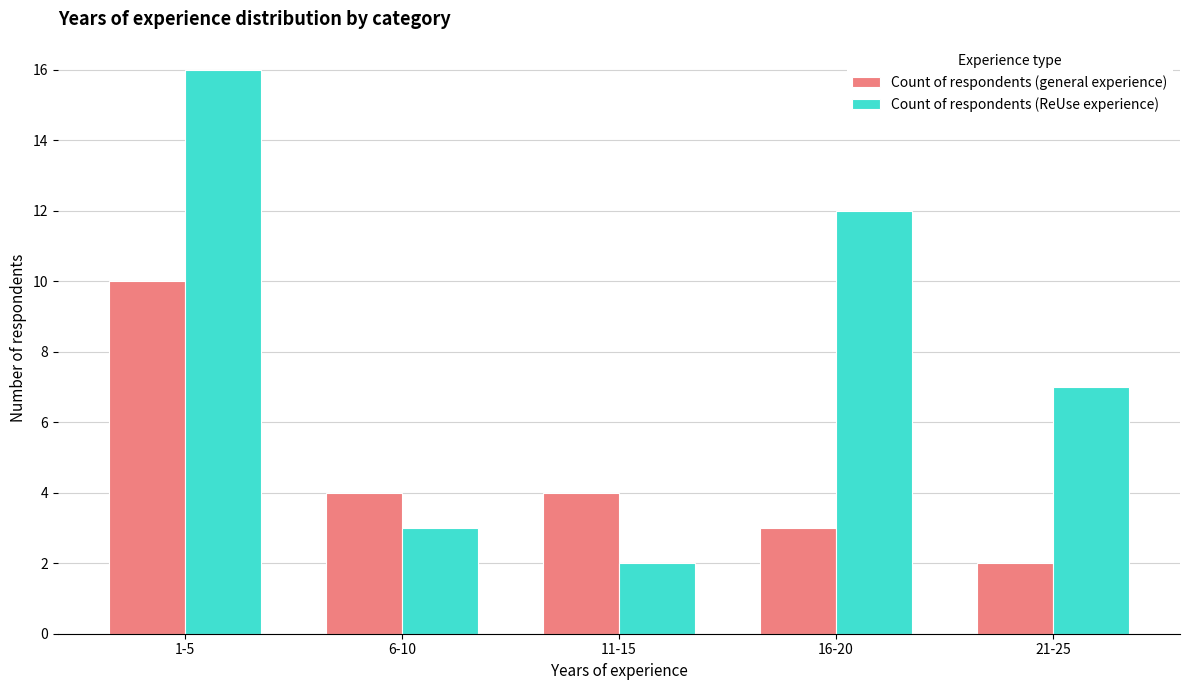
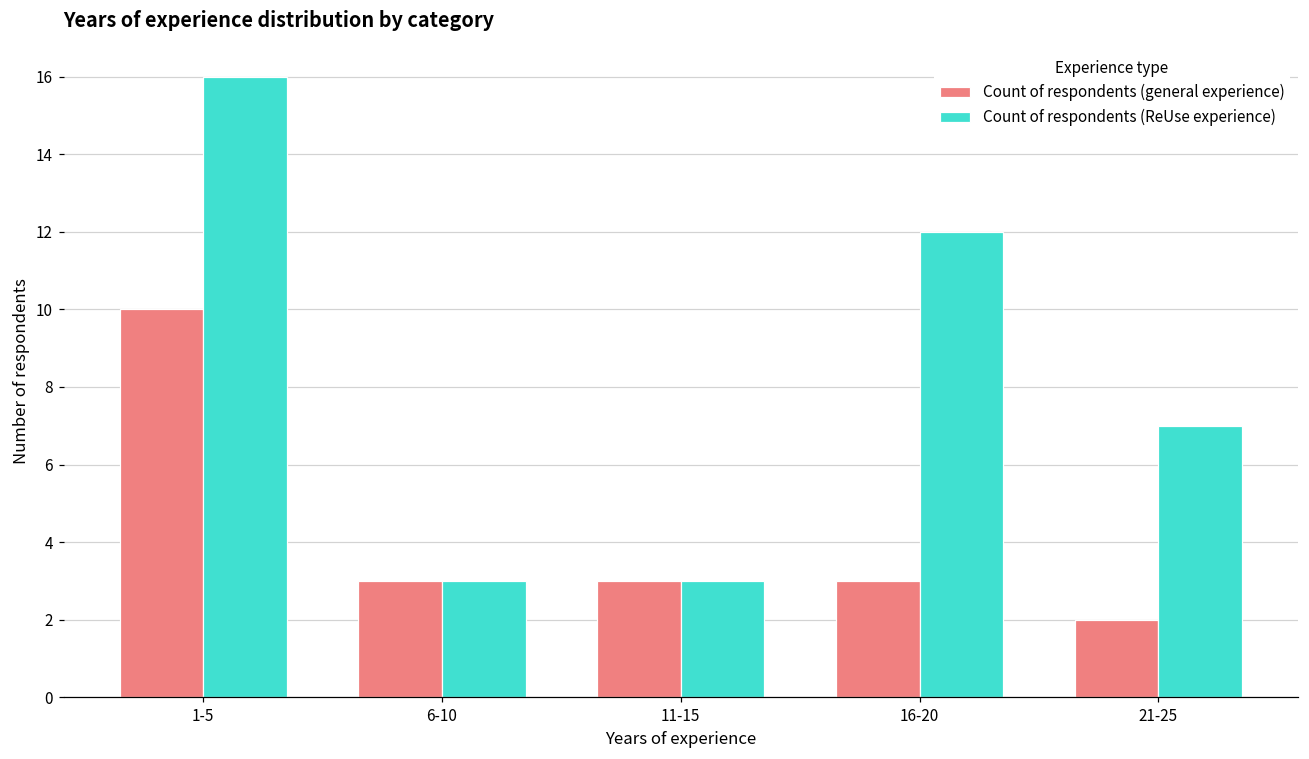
  {
    "Count of respondents (general experience)": {
      "1-5": 10,
-     "6-10": 4,
-     "11-15": 4,
+     "6-10": 3,
+     "11-15": 3,
      "16-20": 3,
      "21-25": 2
    },
    "Count of respondents (ReUse experience)": {
      "1-5": 16,
      "6-10": 3,
-     "11-15": 2,
+     "11-15": 3,
      "16-20": 12,
      "21-25": 7
    }
  }
